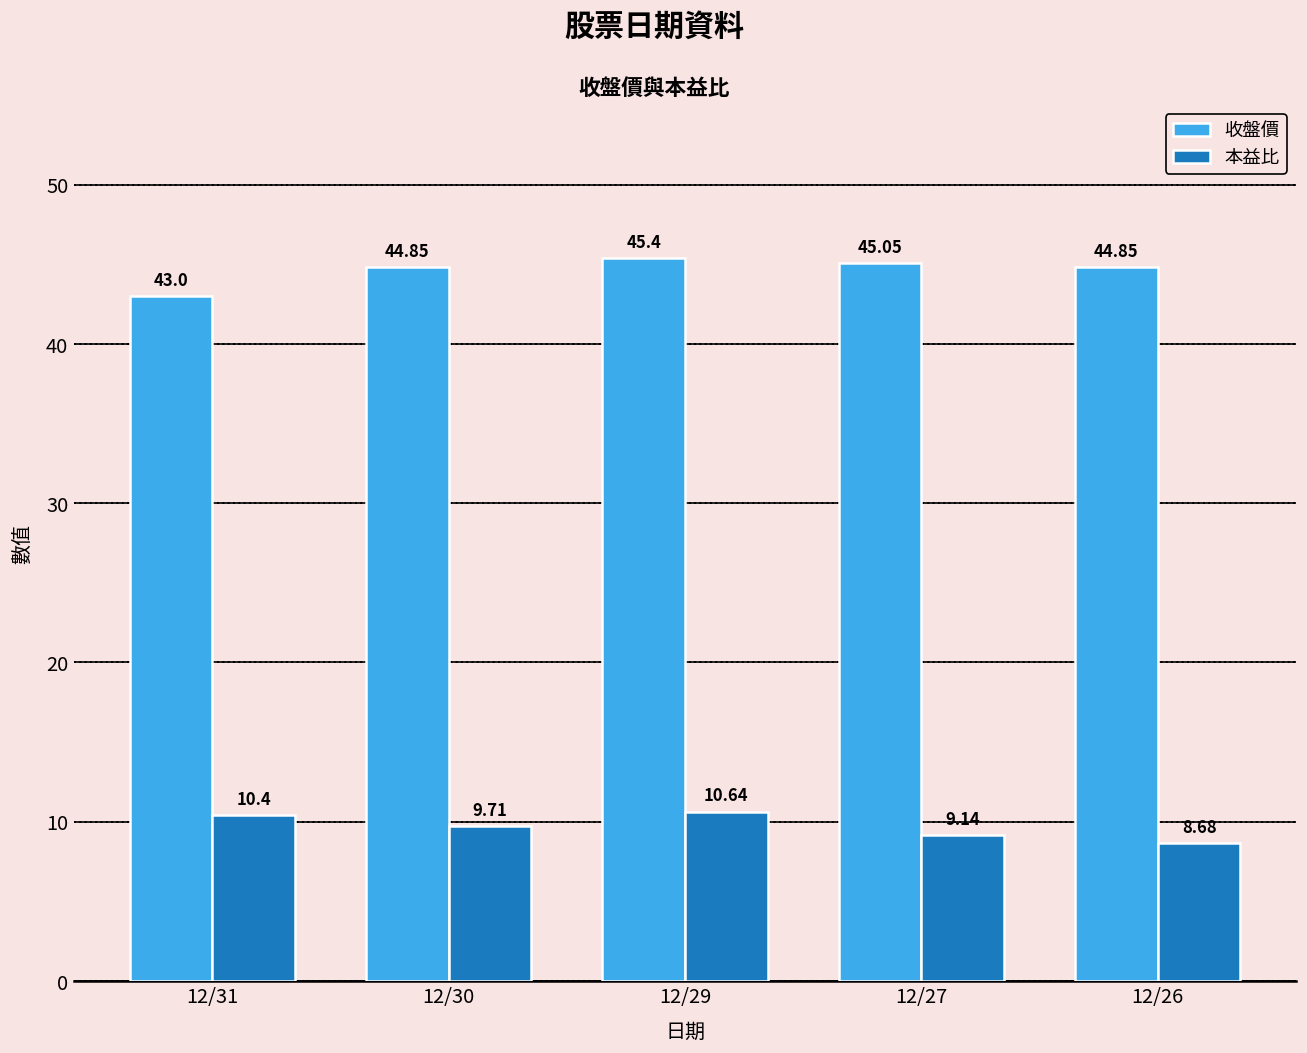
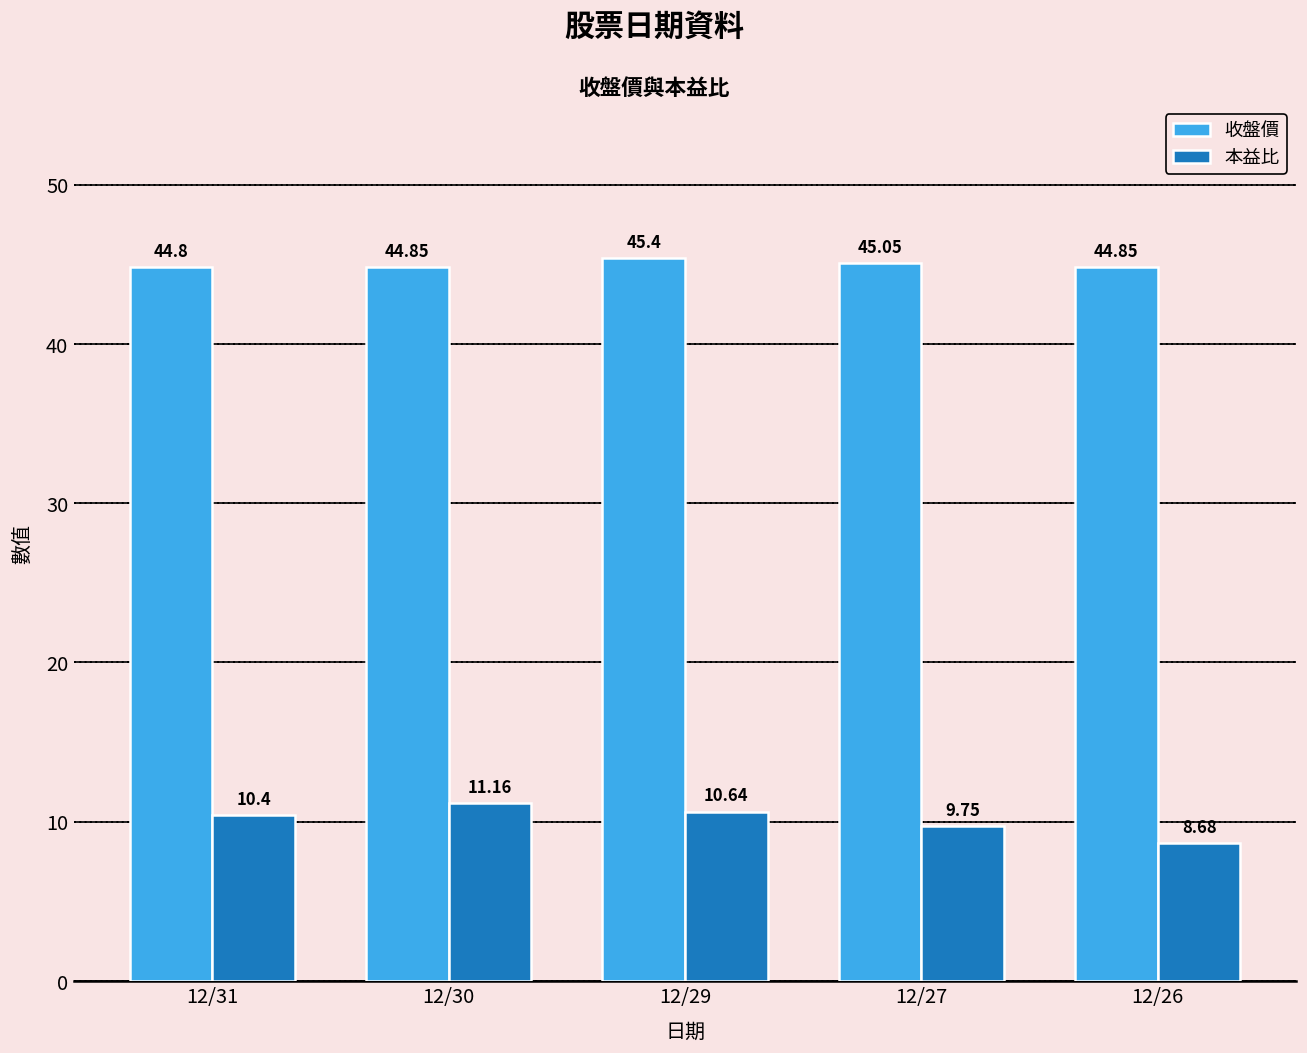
  {
    "收盤價": {
-     "12/31": 43.0,
+     "12/31": 44.8,
      "12/30": 44.85,
      "12/29": 45.4,
      "12/27": 45.05,
      "12/26": 44.85
    },
    "本益比": {
      "12/31": 10.4,
-     "12/30": 9.71,
+     "12/30": 11.16,
      "12/29": 10.64,
-     "12/27": 9.14,
+     "12/27": 9.75,
      "12/26": 8.68
    }
  }
